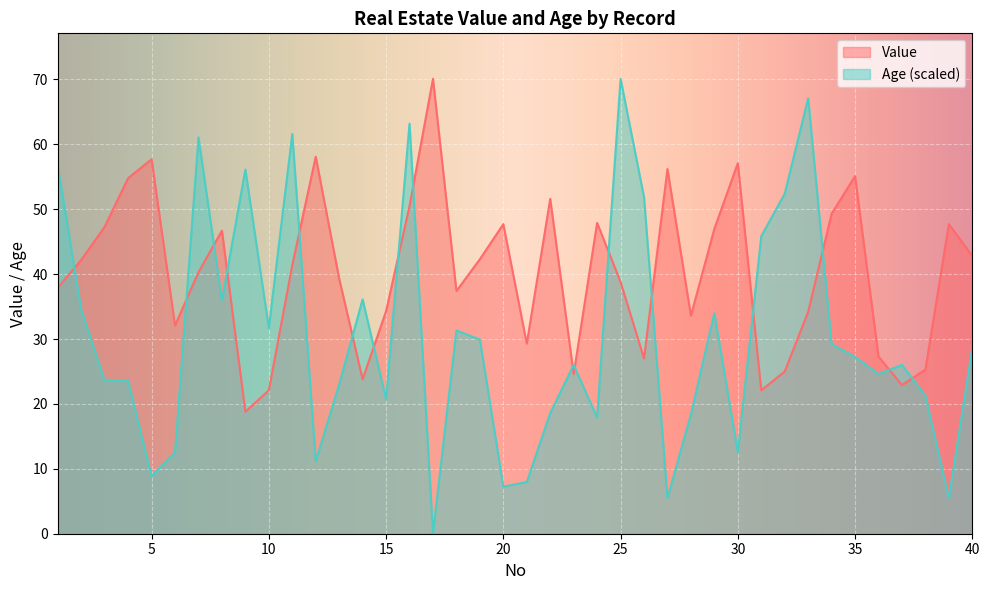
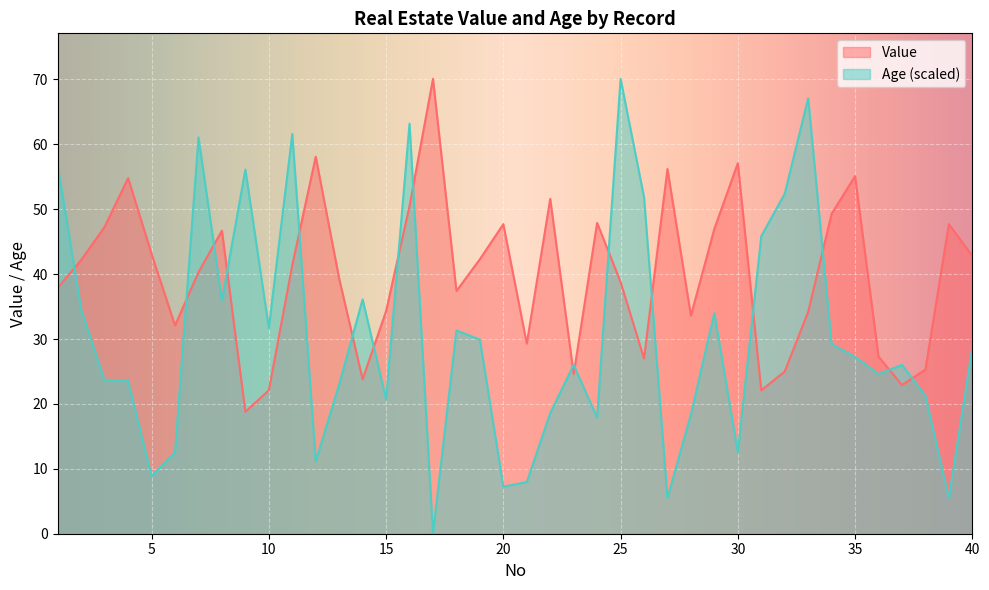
  {
    "Value": {
-     "5": 58,
+     "5": 43,
      "10": 22,
      "15": 34,
      "20": 48,
      "25": 39,
      "30": 57,
      "35": 55,
      "40": 43
    },
    "Age (scaled)": {
      "5": 9,
      "10": 32,
      "15": 21,
      "20": 7,
      "25": 70,
      "30": 13,
      "35": 27,
      "40": 29
    }
  }
